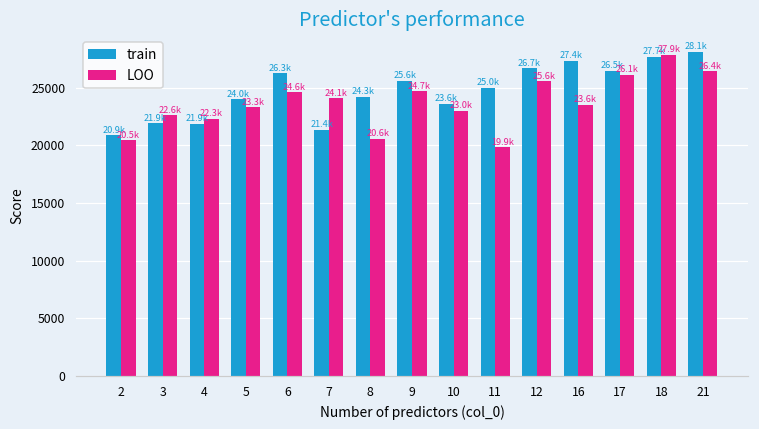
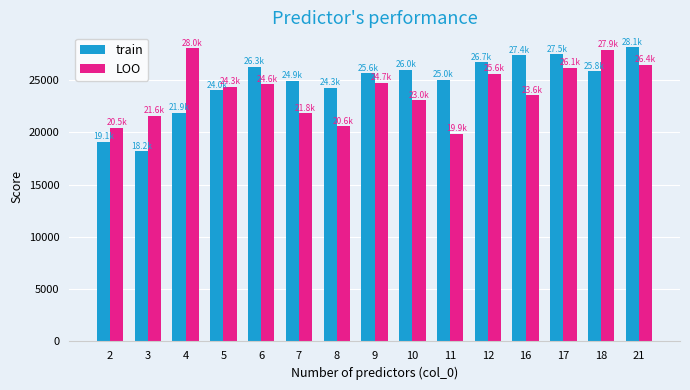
  {
    "train": {
-     "2": "20.9k",
-     "3": "21.9k",
+     "2": "19.1k",
+     "3": "18.2k",
      "5": "24.0k",
      "6": "26.3k",
-     "7": "21.4k",
+     "7": "24.9k",
      "8": "24.3k",
      "9": "25.6k",
-     "10": "23.6k",
+     "10": "26.0k",
      "11": "25.0k",
      "12": "26.7k",
      "16": "27.4k",
-     "17": "26.5k",
-     "18": "27.7k",
+     "17": "27.5k",
+     "18": "25.8k",
      "21": "28.1k"
    },
    "LOO": {
-     "3": "22.6k",
-     "4": "22.3k",
-     "5": "23.3k",
+     "3": "21.6k",
+     "4": "28.0k",
+     "5": "24.3k",
      "6": "24.6k",
-     "7": "24.1k",
+     "7": "21.8k",
      "8": "20.6k",
      "9": "24.7k",
      "10": "23.0k",
      "11": "19.9k",
      "12": "25.6k",
      "16": "23.6k",
      "21": "26.4k"
    }
  }
